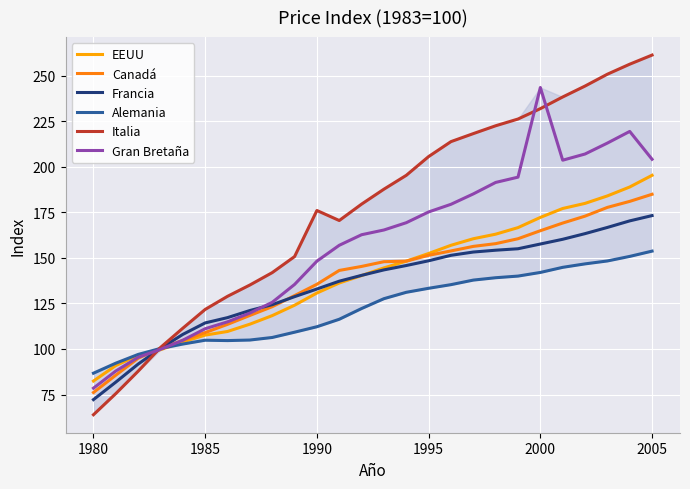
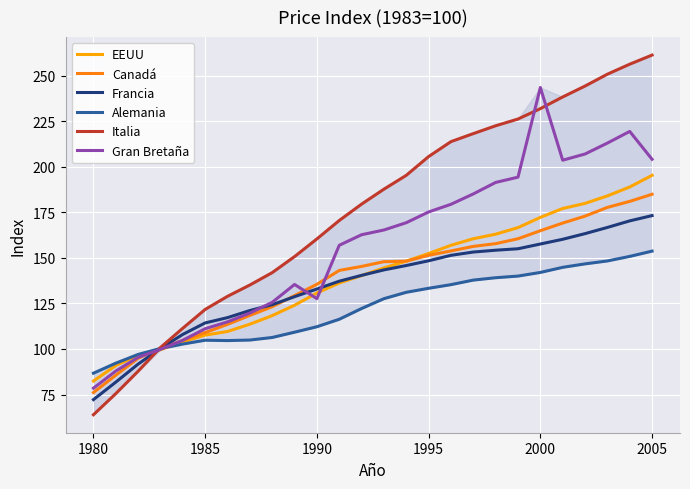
  {
    "Italia": {
      "1980": 64,
-     "1990": 176,
+     "1990": 160,
      "2000": 232
    },
    "Gran Bretaña": {
      "1980": 79,
      "1985": 111,
-     "1990": 148,
+     "1990": 128,
      "1995": 175,
      "2005": 204
    }
  }
